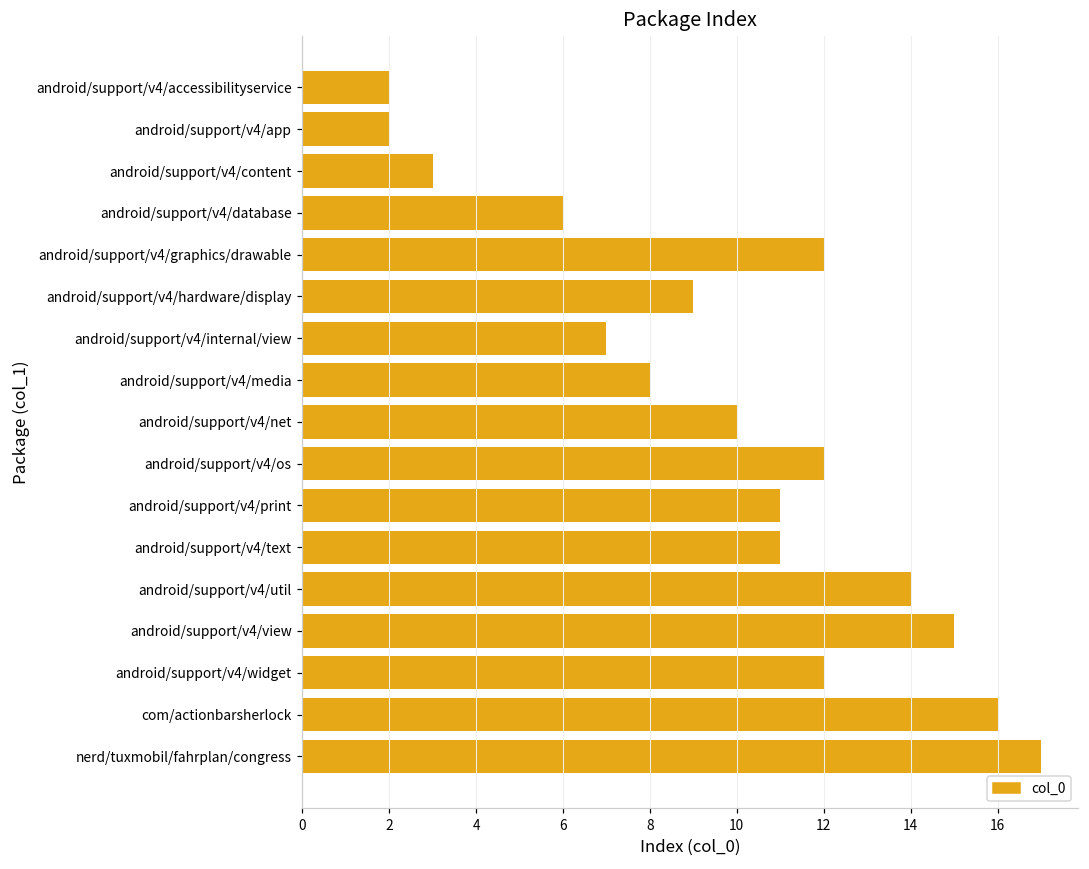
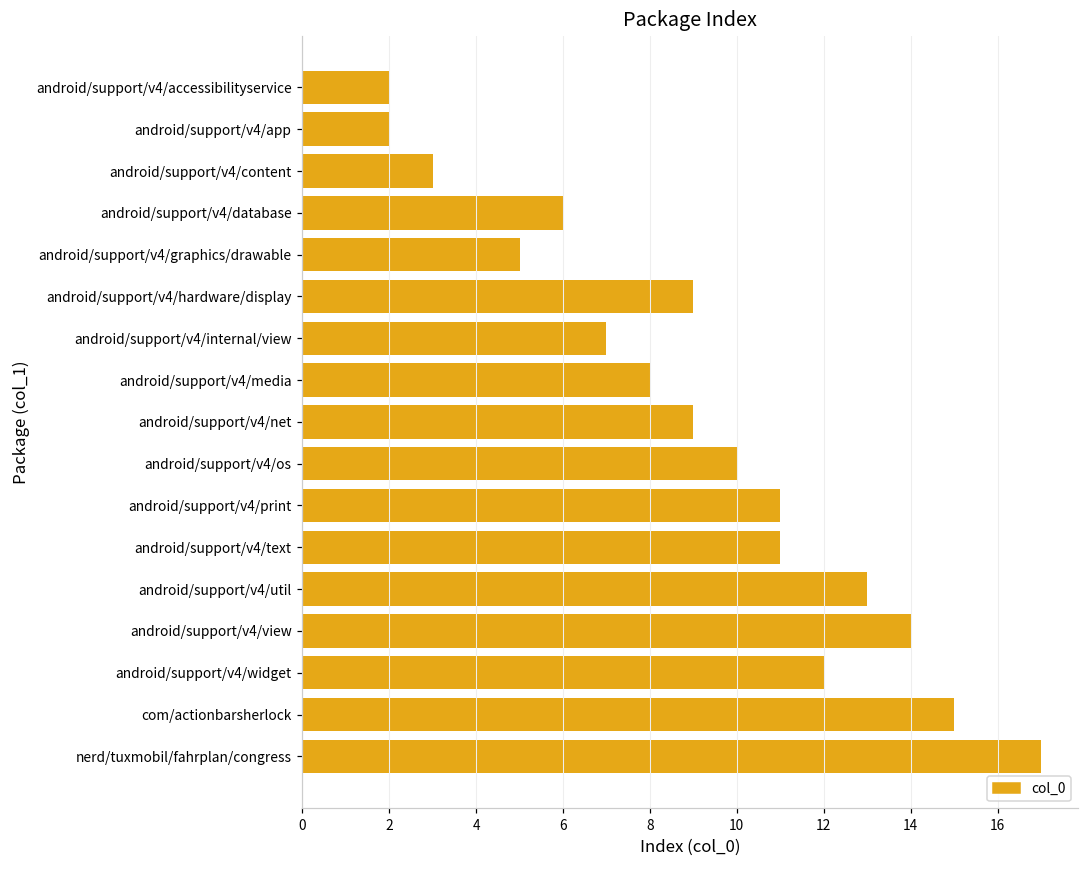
  {
    "android/support/v4/accessibilityservice": 2,
    "android/support/v4/app": 2,
    "android/support/v4/content": 3,
    "android/support/v4/database": 6,
-   "android/support/v4/graphics/drawable": 12,
+   "android/support/v4/graphics/drawable": 5,
    "android/support/v4/hardware/display": 9,
    "android/support/v4/internal/view": 7,
    "android/support/v4/media": 8,
-   "android/support/v4/net": 10,
-   "android/support/v4/os": 12,
+   "android/support/v4/net": 9,
+   "android/support/v4/os": 10,
    "android/support/v4/print": 11,
    "android/support/v4/text": 11,
-   "android/support/v4/util": 14,
-   "android/support/v4/view": 15,
+   "android/support/v4/util": 13,
+   "android/support/v4/view": 14,
    "android/support/v4/widget": 12,
-   "com/actionbarsherlock": 16,
+   "com/actionbarsherlock": 15,
    "nerd/tuxmobil/fahrplan/congress": 17
  }
